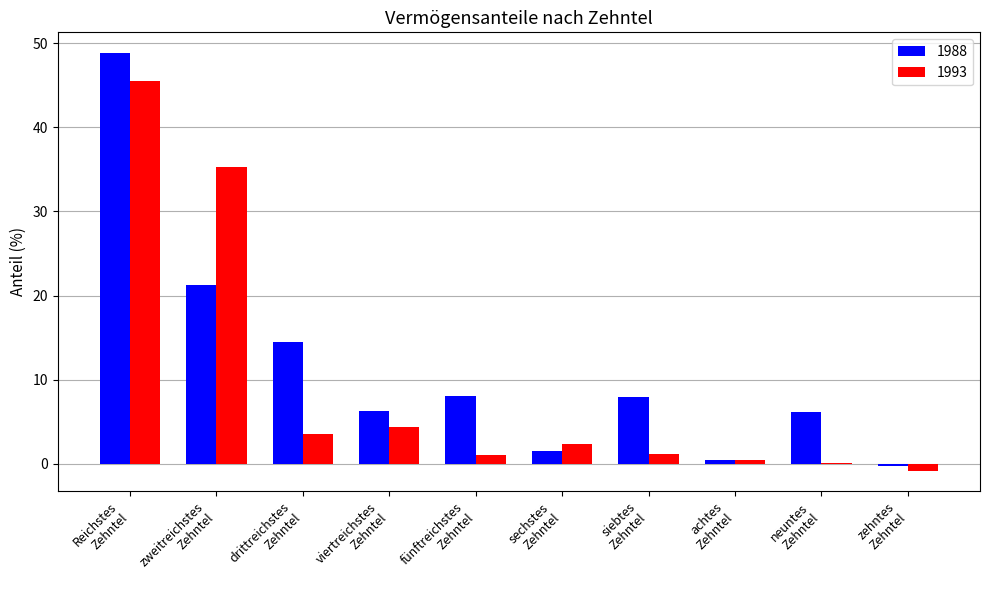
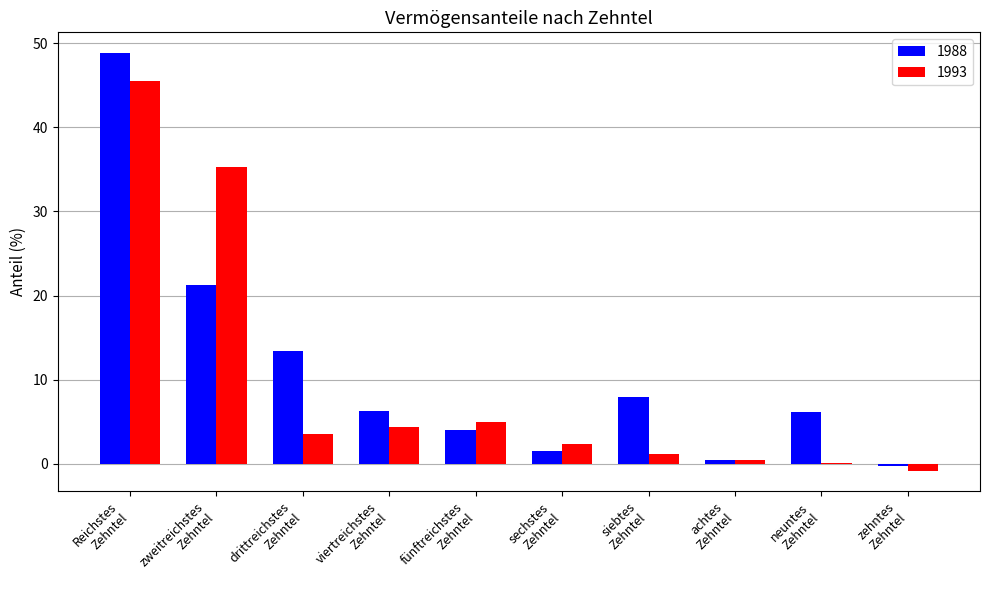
  {
    "1988": {
      "Reichstes Zehntel": 49,
      "zweitreichstes Zehntel": 21,
-     "drittreichstes Zehntel": 15,
+     "drittreichstes Zehntel": 13,
      "viertreichstes Zehntel": 6,
-     "fünftreichstes Zehntel": 8,
+     "fünftreichstes Zehntel": 4,
      "sechstes Zehntel": 2,
      "siebtes Zehntel": 8,
      "achtes Zehntel": 0,
      "neuntes Zehntel": 6,
      "zehntes Zehntel": 0
    },
    "1993": {
      "Reichstes Zehntel": 46,
      "zweitreichstes Zehntel": 35,
      "drittreichstes Zehntel": 4,
      "viertreichstes Zehntel": 4,
-     "fünftreichstes Zehntel": 1,
+     "fünftreichstes Zehntel": 5,
      "sechstes Zehntel": 2,
      "siebtes Zehntel": 1,
      "achtes Zehntel": 1,
      "zehntes Zehntel": -1
    }
  }
